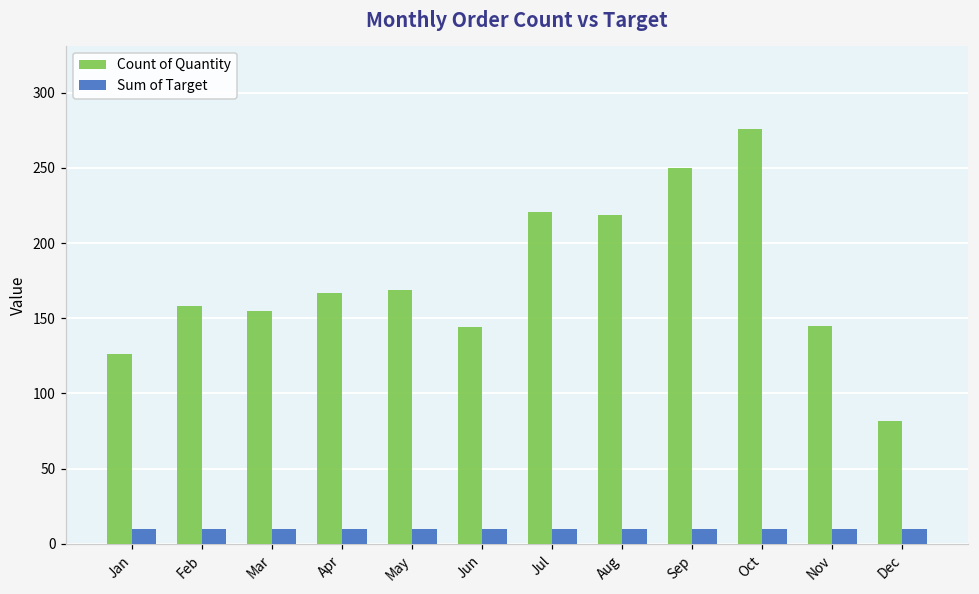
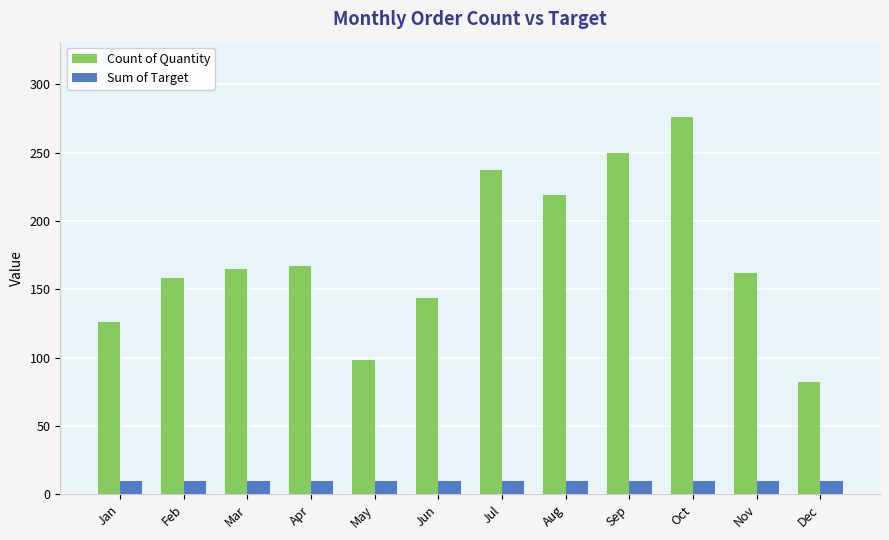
  {
    "Count of Quantity": {
      "Jan": 126,
      "Feb": 158,
-     "Mar": 155,
+     "Mar": 165,
      "Apr": 167,
-     "May": 169,
+     "May": 98,
      "Jun": 144,
-     "Jul": 221,
+     "Jul": 237,
      "Aug": 219,
      "Sep": 250,
      "Oct": 276,
-     "Nov": 145,
+     "Nov": 162,
      "Dec": 82
    },
    "Sum of Target": {
      "Jan": 10,
      "Feb": 10,
      "Mar": 10,
      "Apr": 10,
      "May": 10,
      "Jun": 10,
      "Jul": 10,
      "Aug": 10,
      "Sep": 10,
      "Oct": 10,
      "Nov": 10,
      "Dec": 10
    }
  }
